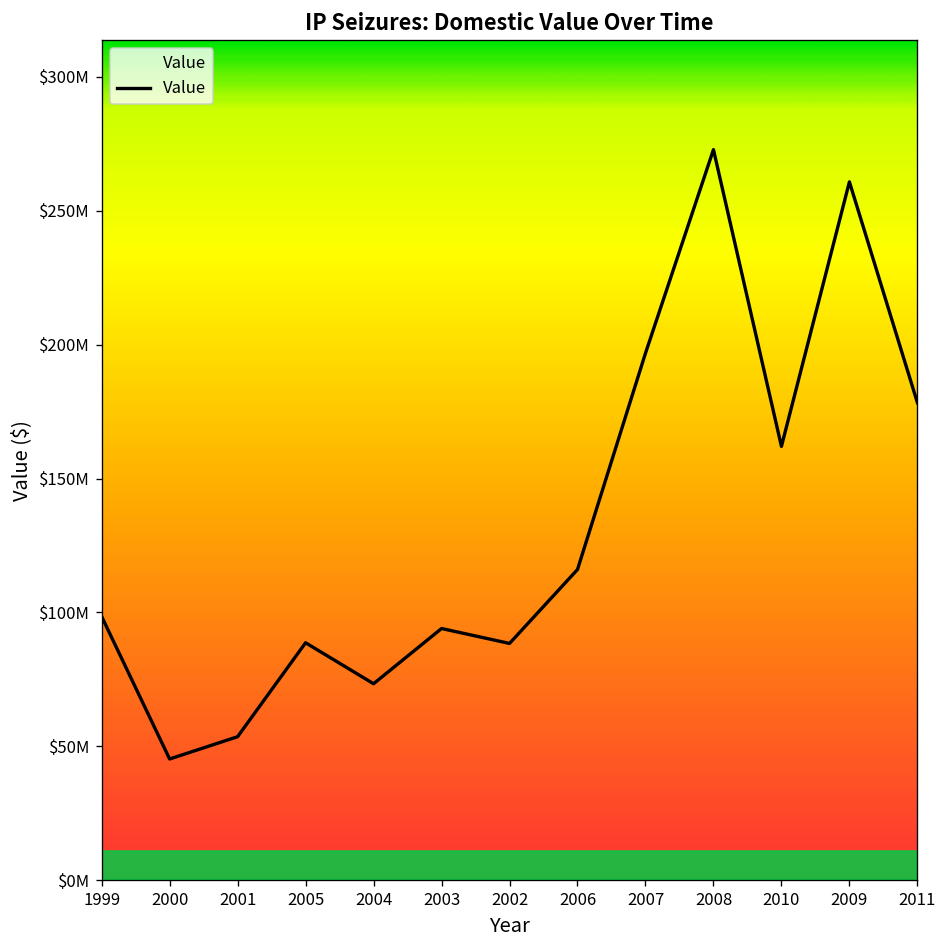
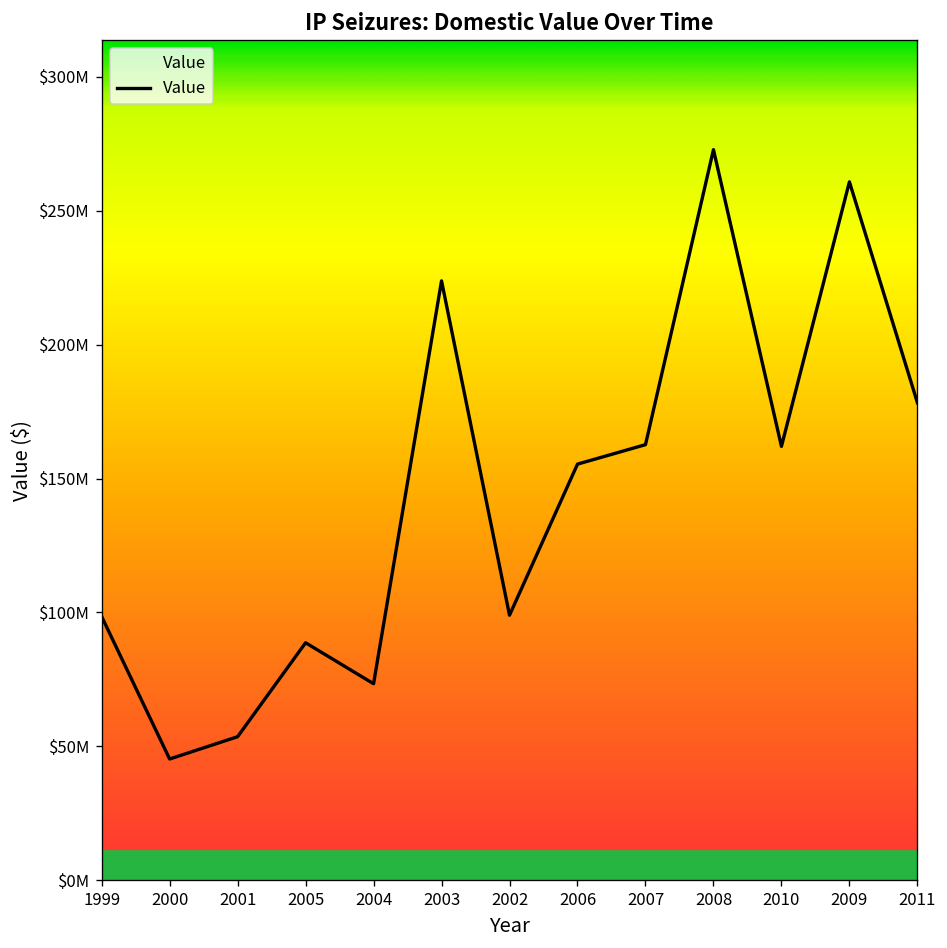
  {
    "1999": "$99000000",
    "2000": "$45000000",
    "2001": "$54000000",
    "2005": "$89000000",
    "2004": "$73000000",
-   "2003": "$94000000",
-   "2002": "$88000000",
-   "2006": "$116000000",
-   "2007": "$197000000",
+   "2003": "$224000000",
+   "2002": "$99000000",
+   "2006": "$155000000",
+   "2007": "$163000000",
    "2008": "$273000000",
    "2010": "$162000000",
    "2009": "$261000000",
    "2011": "$178000000"
  }
